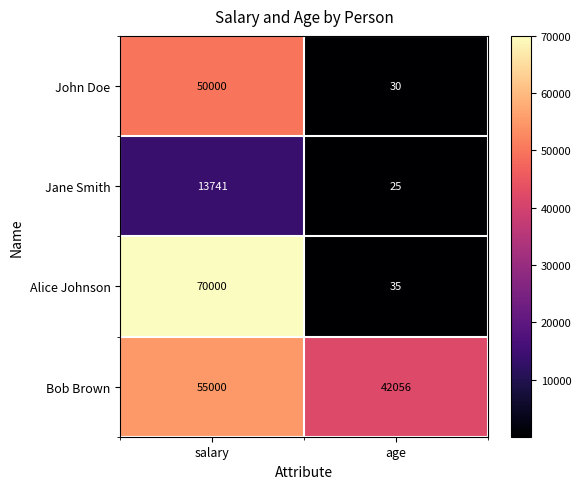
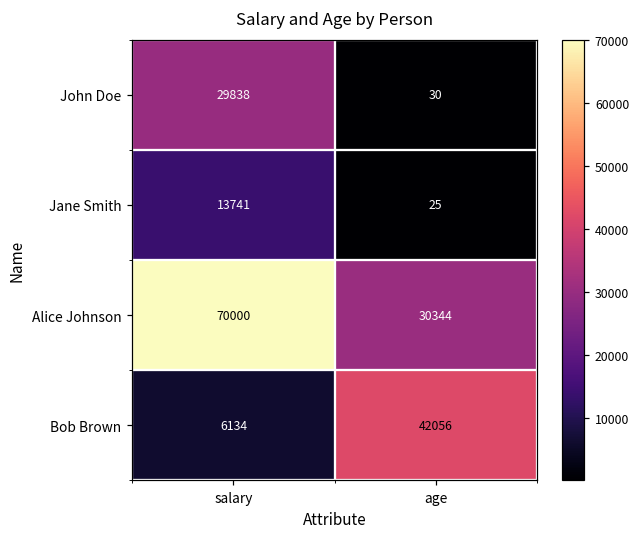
  {
    "John Doe": {
-     "salary": 50000,
+     "salary": 29838,
      "age": 30
    },
    "Jane Smith": {
      "salary": 13741,
      "age": 25
    },
    "Alice Johnson": {
      "salary": 70000,
-     "age": 35
+     "age": 30344
    },
    "Bob Brown": {
-     "salary": 55000,
+     "salary": 6134,
      "age": 42056
    }
  }
